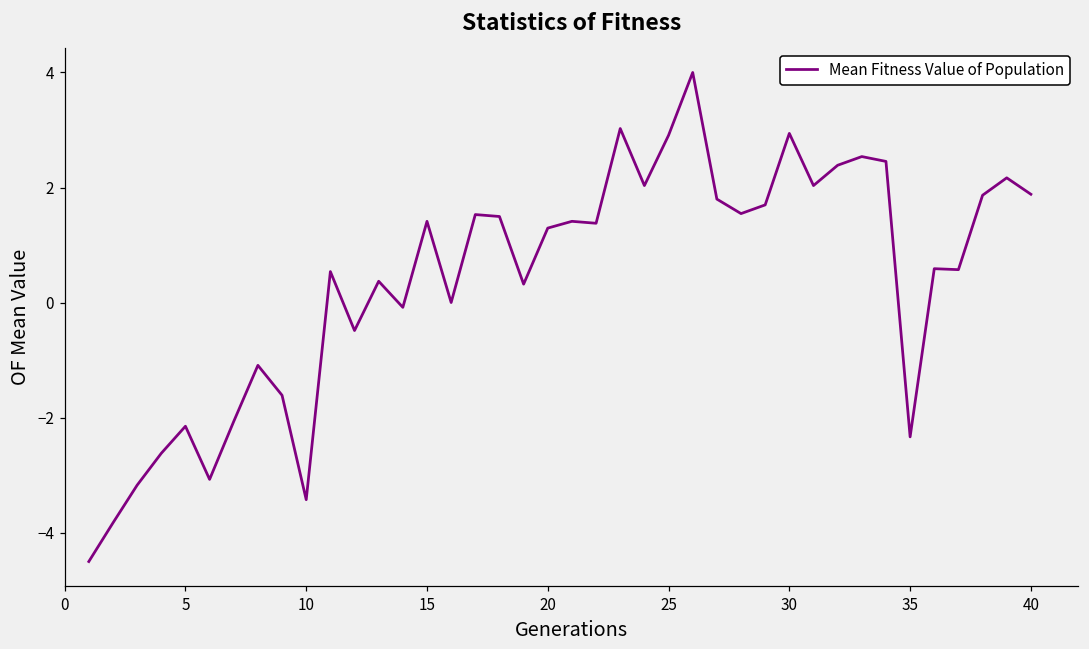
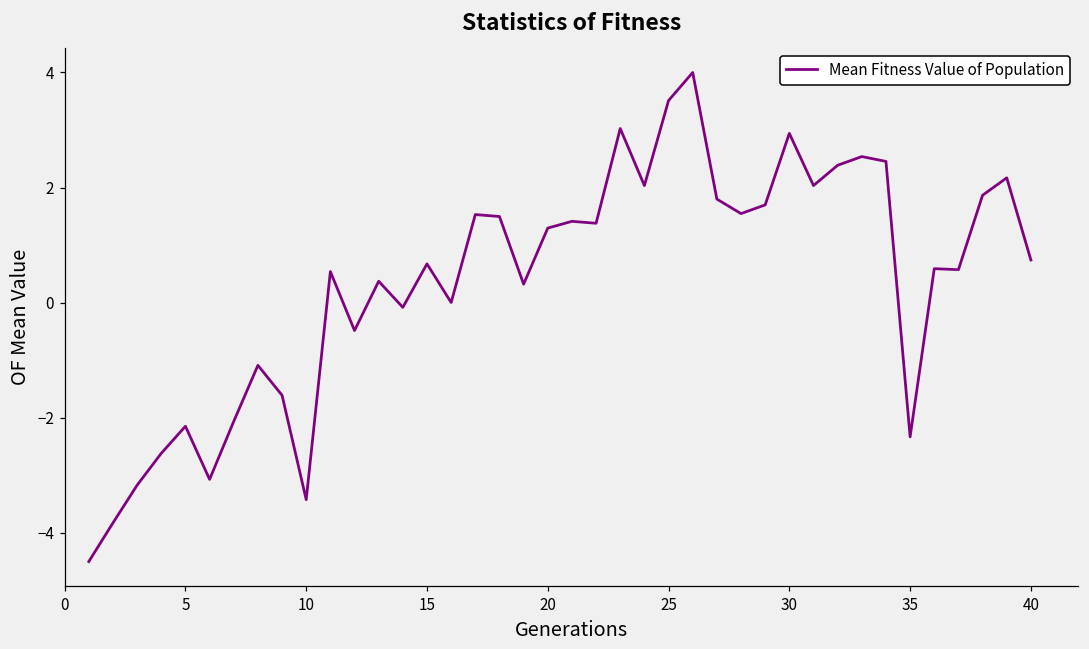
  {
    "5": -2.1,
    "10": -3.4,
-   "15": 1.4,
+   "15": 0.7,
    "20": 1.3,
-   "25": 2.9,
+   "25": 3.5,
    "30": 2.9,
    "35": -2.3,
-   "40": 1.9
+   "40": 0.7
  }
